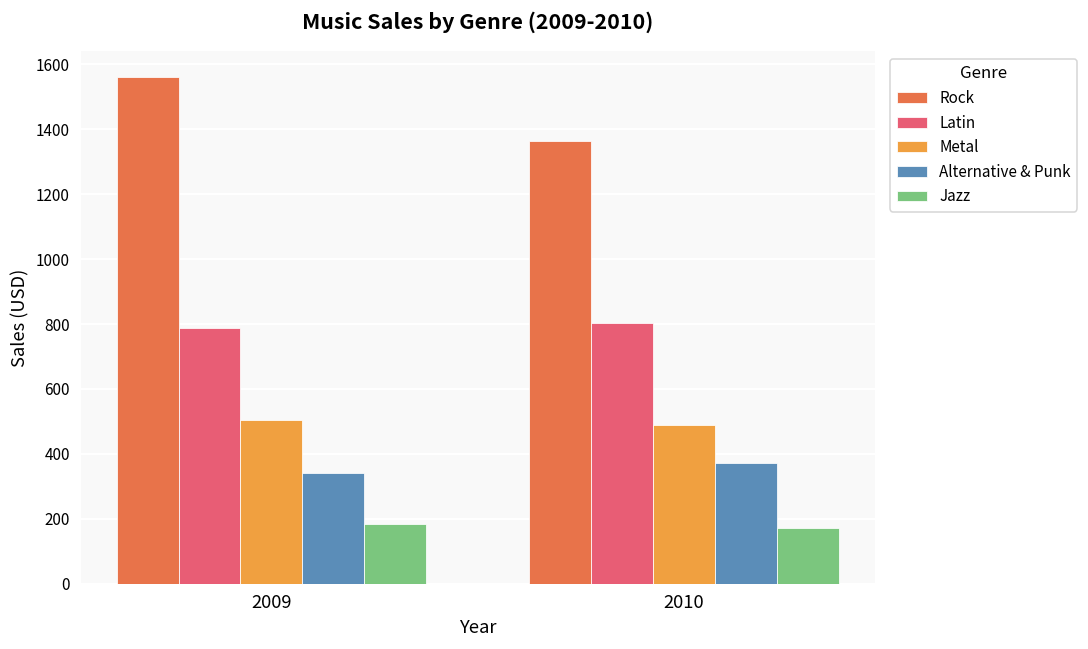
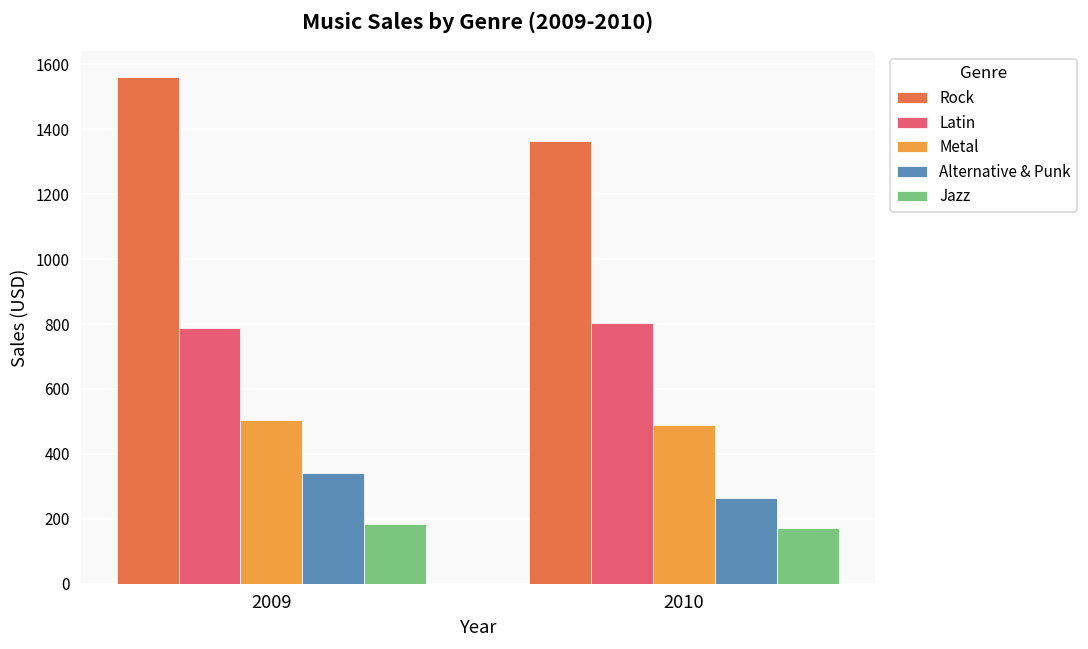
  {
    "Alternative & Punk": {
      "2009": 340,
-     "2010": 370
+     "2010": 260
    },
    "Jazz": {
      "2009": 190,
      "2010": 170
    }
  }
